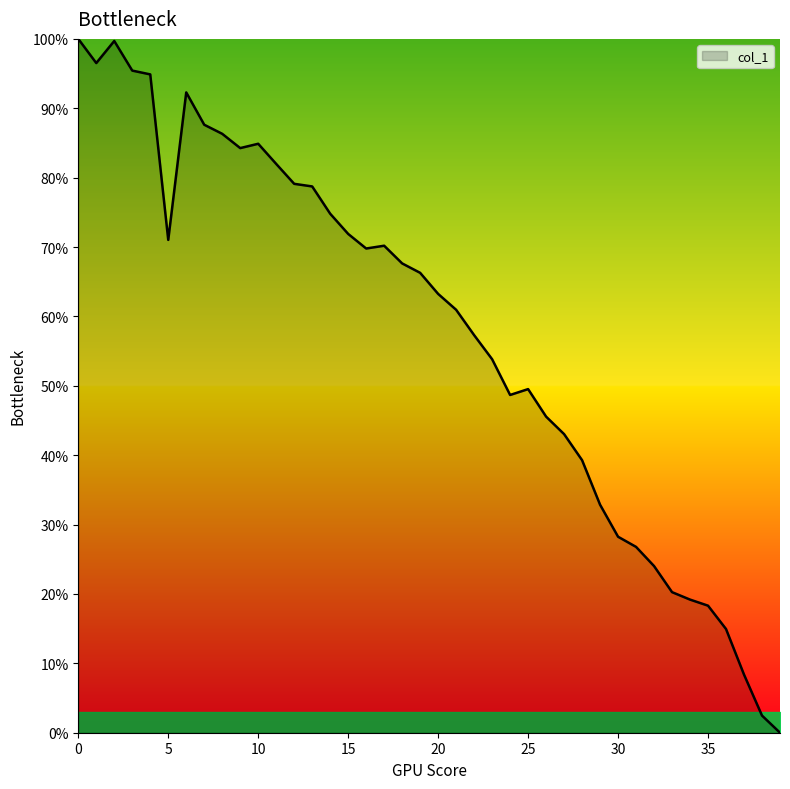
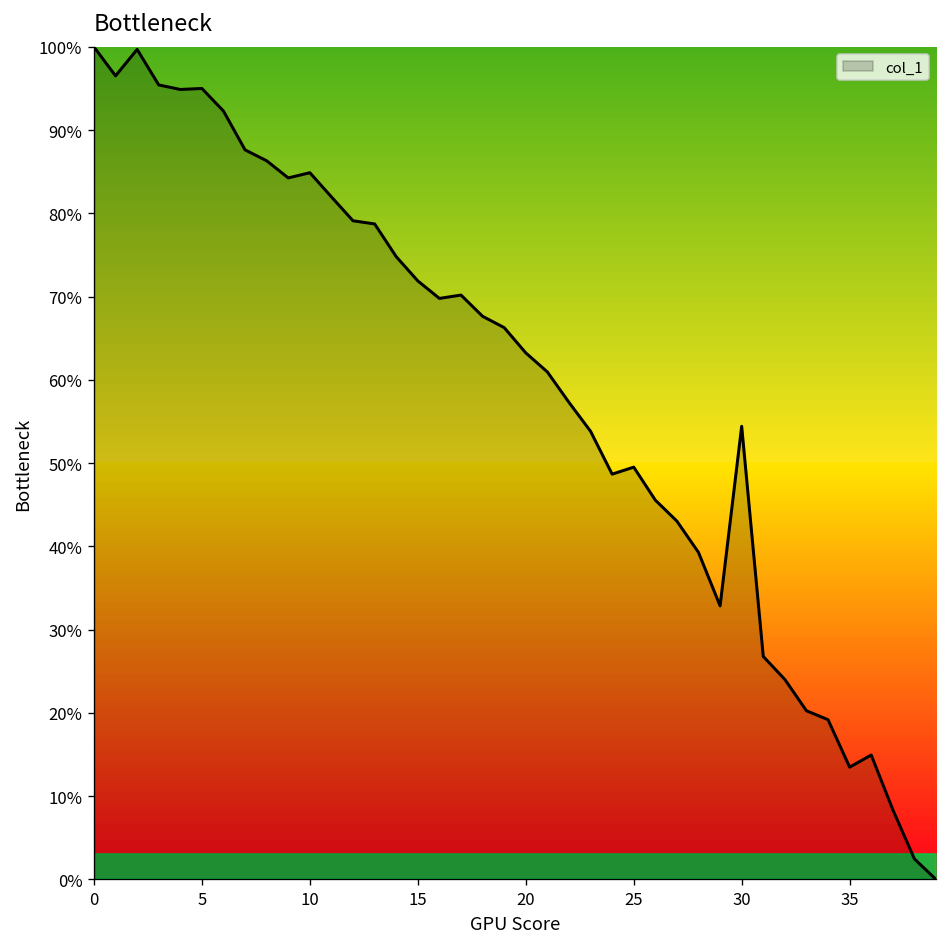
  {
    "col_1": {
      "0": "100%",
-     "5": "71%",
+     "5": "95%",
      "10": "85%",
      "15": "72%",
      "20": "63%",
      "25": "50%",
-     "30": "28%",
-     "35": "18%"
+     "30": "54%",
+     "35": "13%"
    }
  }
